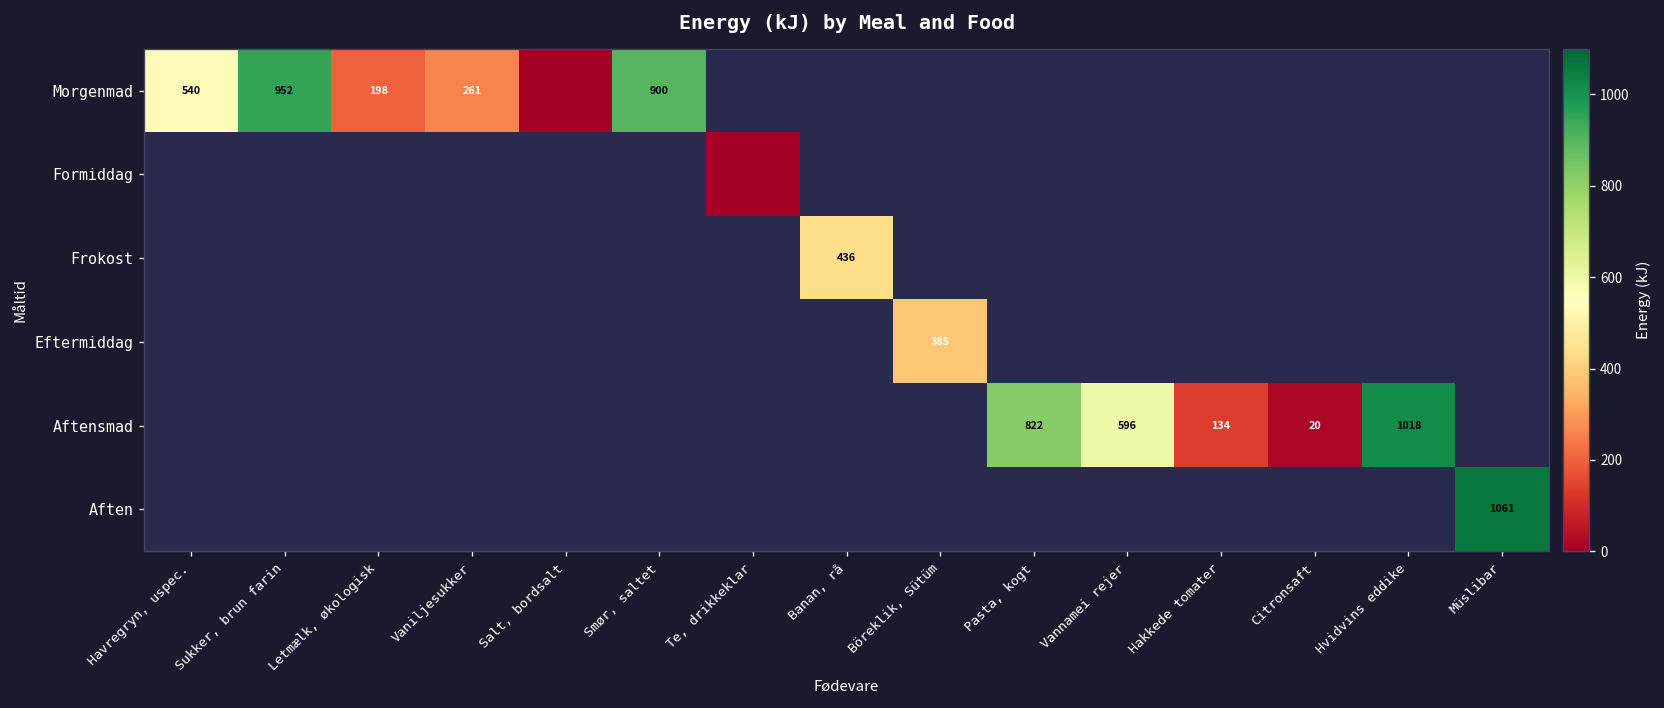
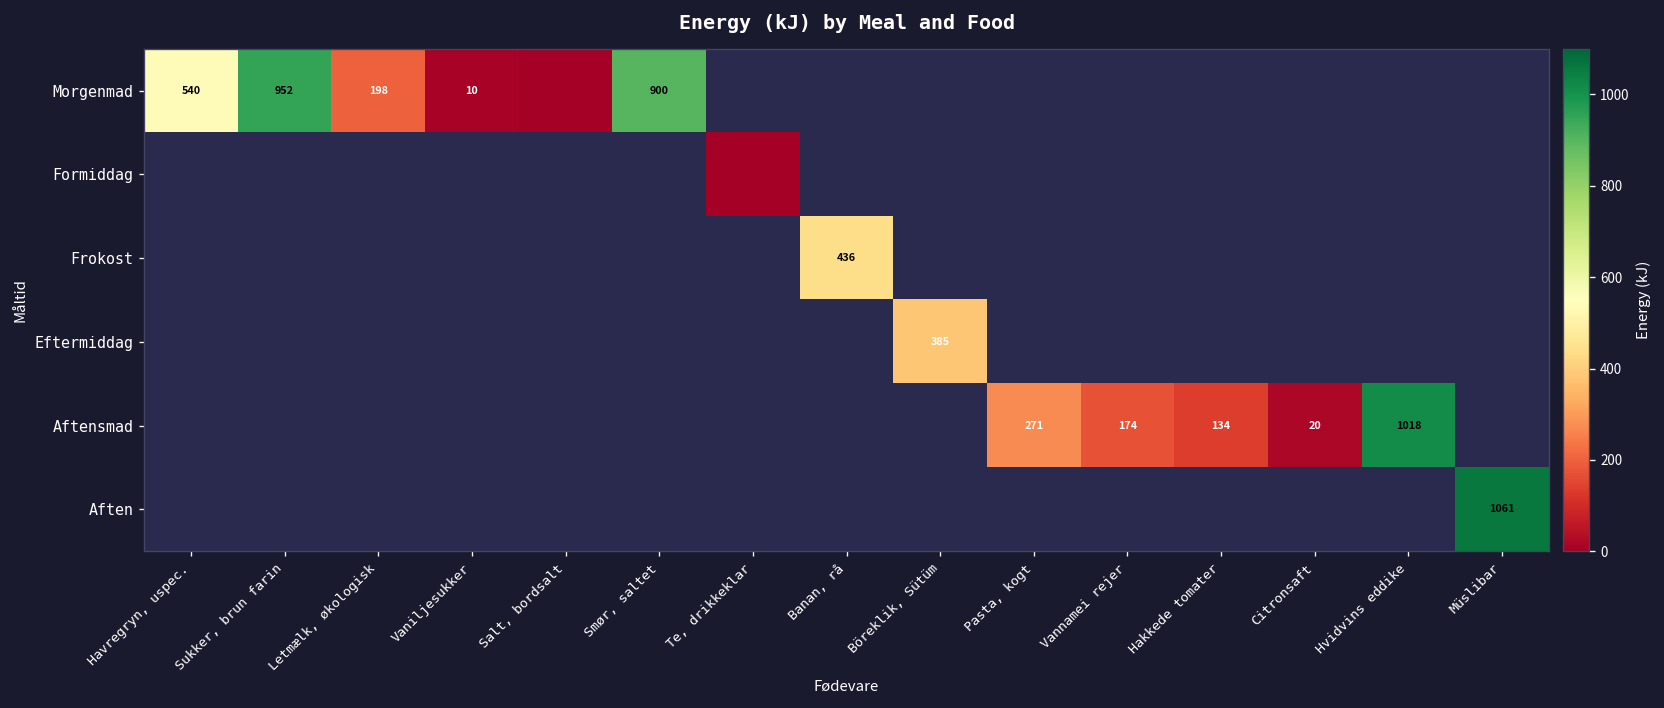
  {
    "Morgenmad": {
      "Havregryn, uspec.": 540,
      "Sukker, brun farin": 952,
      "Letmælk, økologisk": 198,
-     "Vaniljesukker": 261,
+     "Vaniljesukker": 10,
      "Smør, saltet": 900
    },
    "Frokost": {
      "Banan, rå": 436
    },
    "Eftermiddag": {
      "Böreklik, Sütüm": 385
    },
    "Aftensmad": {
-     "Pasta, kogt": 822,
-     "Vannamei rejer": 596,
+     "Pasta, kogt": 271,
+     "Vannamei rejer": 174,
      "Hakkede tomater": 134,
      "Citronsaft": 20,
      "Hvidvins eddike": 1018
    },
    "Aften": {
      "Müslibar": 1061
    }
  }
